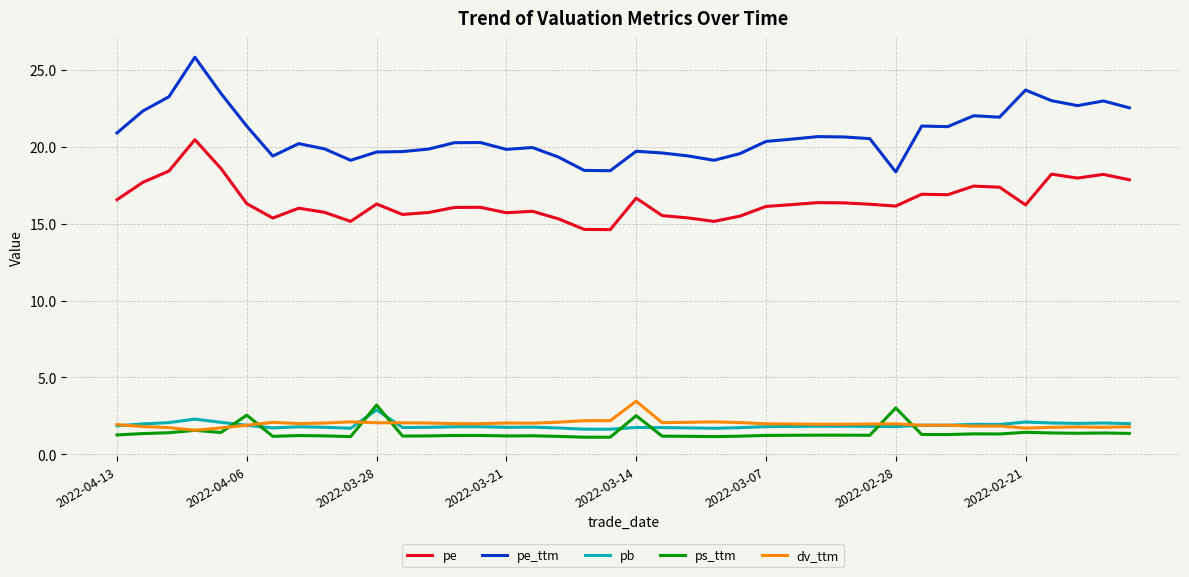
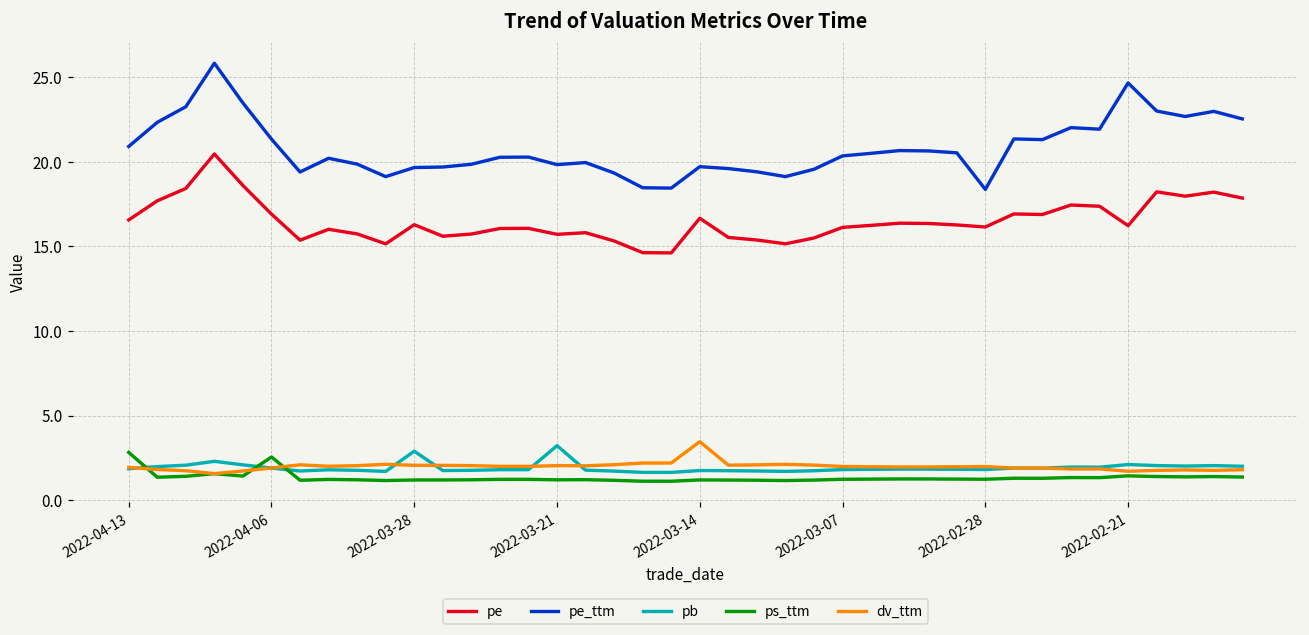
  {
    "pe": {
      "2022-04-13": 16.6,
-     "2022-04-06": 16.3,
+     "2022-04-06": 16.9,
      "2022-03-28": 16.3,
      "2022-03-21": 15.7,
      "2022-03-14": 16.7,
      "2022-03-07": 16.1,
      "2022-02-28": 16.1,
      "2022-02-21": 16.2
    },
    "pe_ttm": {
      "2022-04-13": 20.9,
      "2022-04-06": 21.3,
      "2022-03-28": 19.7,
      "2022-03-21": 19.8,
      "2022-03-14": 19.7,
      "2022-03-07": 20.3,
      "2022-02-28": 18.4,
-     "2022-02-21": 23.7
+     "2022-02-21": 24.7
    },
    "pb": {
      "2022-03-28": 2.9,
-     "2022-03-21": 1.8,
+     "2022-03-21": 3.2,
      "2022-03-14": 1.8,
      "2022-03-07": 1.8,
      "2022-02-28": 1.8,
      "2022-02-21": 2.1
    },
    "ps_ttm": {
-     "2022-04-13": 1.3,
+     "2022-04-13": 2.8,
      "2022-04-06": 2.6,
-     "2022-03-28": 3.2,
+     "2022-03-28": 1.2,
      "2022-03-21": 1.2,
-     "2022-03-14": 2.5,
+     "2022-03-14": 1.2,
      "2022-03-07": 1.2,
-     "2022-02-28": 3.0,
+     "2022-02-28": 1.2,
      "2022-02-21": 1.4
    },
    "dv_ttm": {
      "2022-03-28": 2.1,
      "2022-03-21": 2.0,
      "2022-03-14": 3.5,
      "2022-03-07": 2.0,
      "2022-02-28": 2.0,
      "2022-02-21": 1.7
    }
  }
